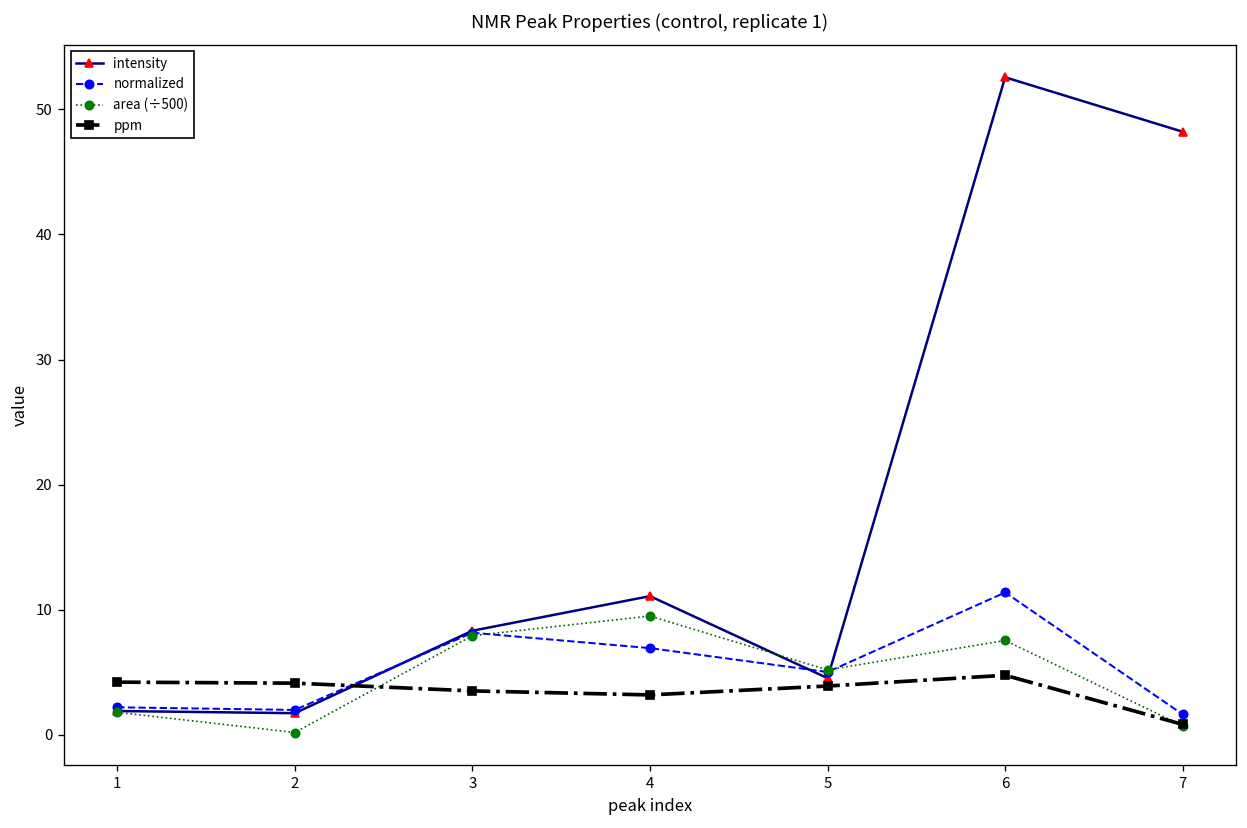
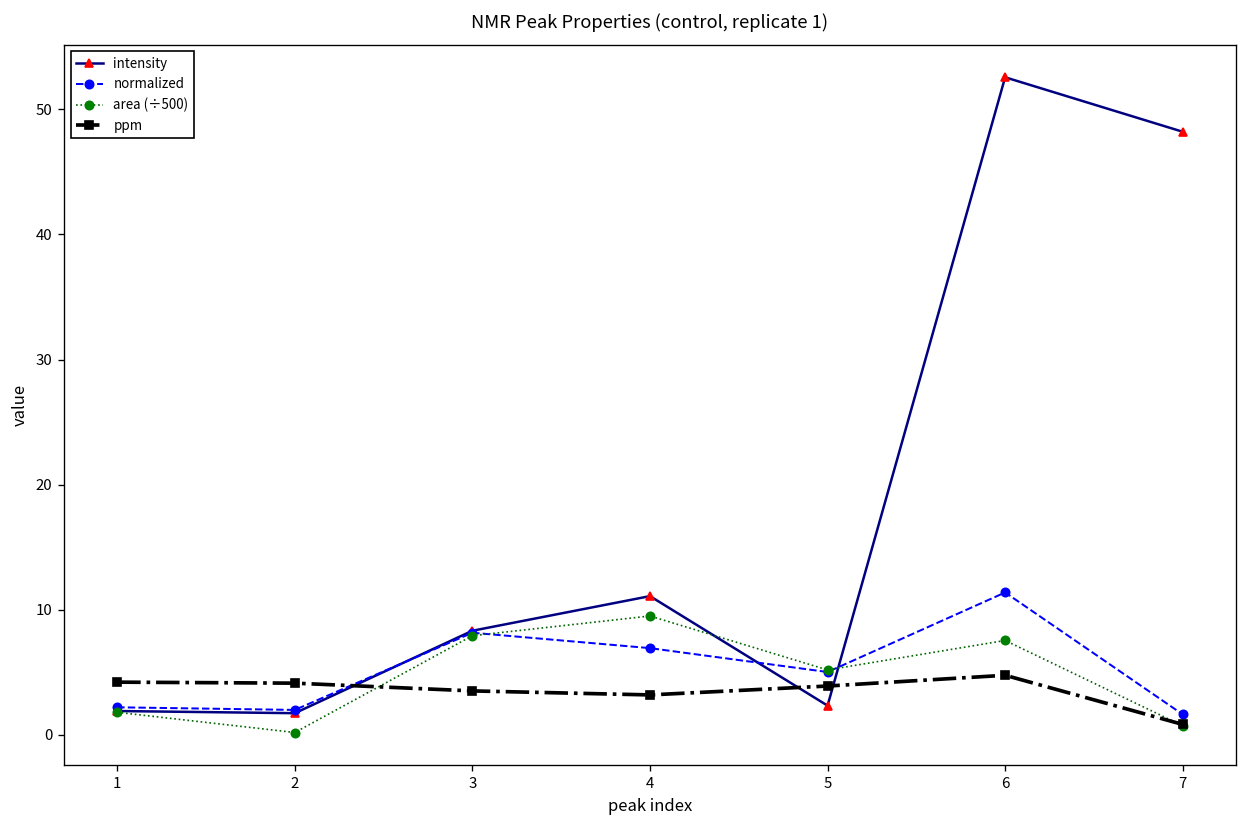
  {
    "intensity": {
      "2": 1.7,
      "4": 11.1,
-     "5": 4.5,
+     "5": 2.3,
      "6": 52.6,
      "7": 48.2
    },
    "normalized": {
      "1": 2.2,
      "2": 2.0,
      "4": 6.9,
      "6": 11.4,
      "7": 1.6
    },
    "area (÷500)": {
      "2": 0.2,
      "4": 9.5,
      "6": 7.5
    },
    "ppm": {
      "1": 4.2,
      "2": 4.1,
      "3": 3.5,
      "4": 3.2,
      "5": 3.9,
      "6": 4.8
    }
  }
